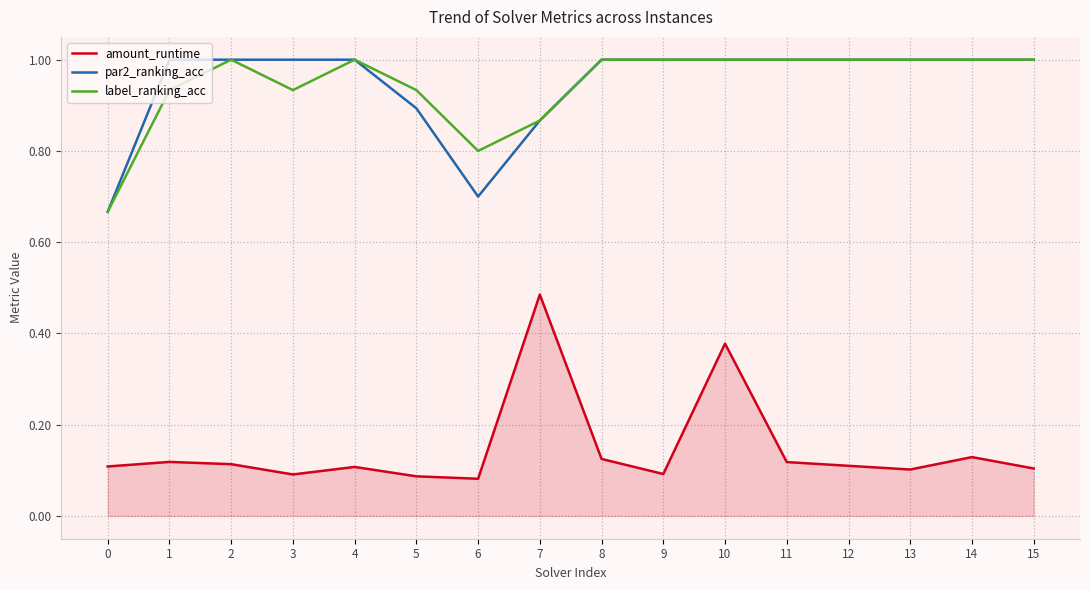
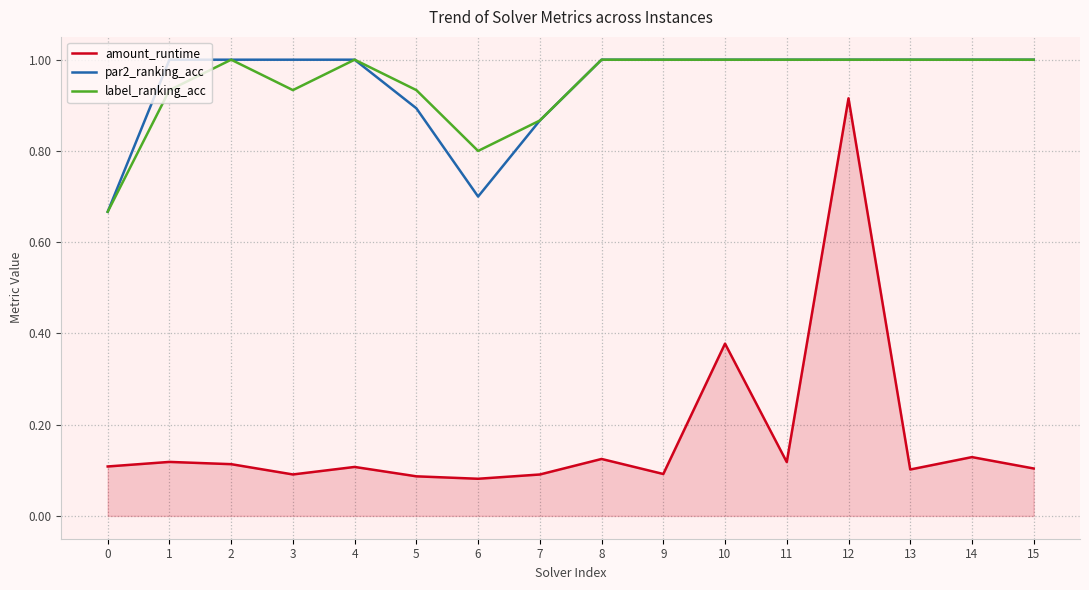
  {
    "amount_runtime": {
      "0": 0.11,
      "1": 0.12,
      "2": 0.11,
      "3": 0.09,
      "4": 0.11,
      "5": 0.09,
      "6": 0.08,
-     "7": 0.49,
+     "7": 0.09,
      "8": 0.12,
      "9": 0.09,
      "10": 0.38,
      "11": 0.12,
-     "12": 0.11,
+     "12": 0.92,
      "13": 0.10,
      "14": 0.13,
      "15": 0.10
    },
    "par2_ranking_acc": {
      "3": 1.00,
      "5": 0.89,
      "6": 0.70
    },
    "label_ranking_acc": {
      "3": 0.93,
      "5": 0.93,
      "6": 0.80
    }
  }
